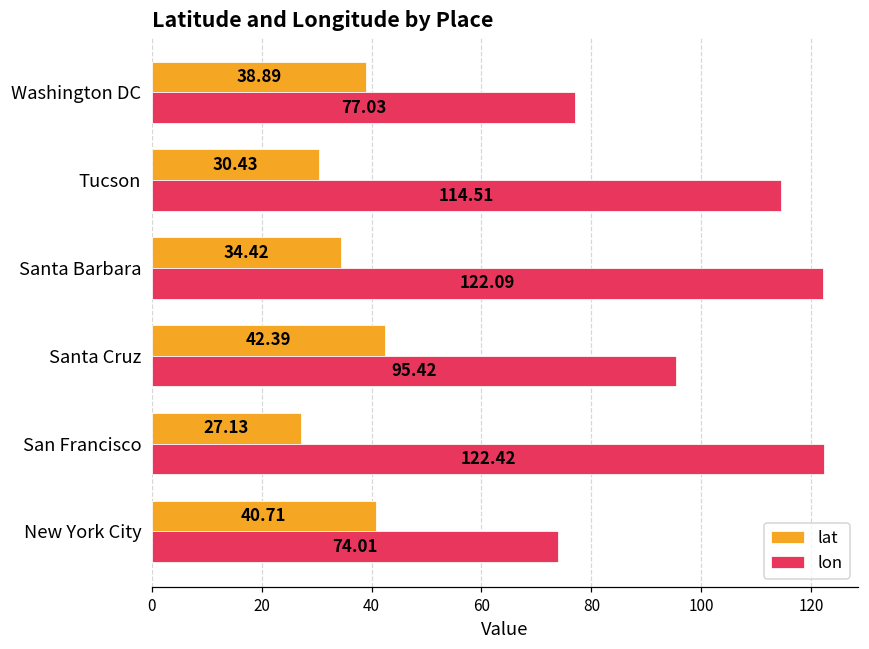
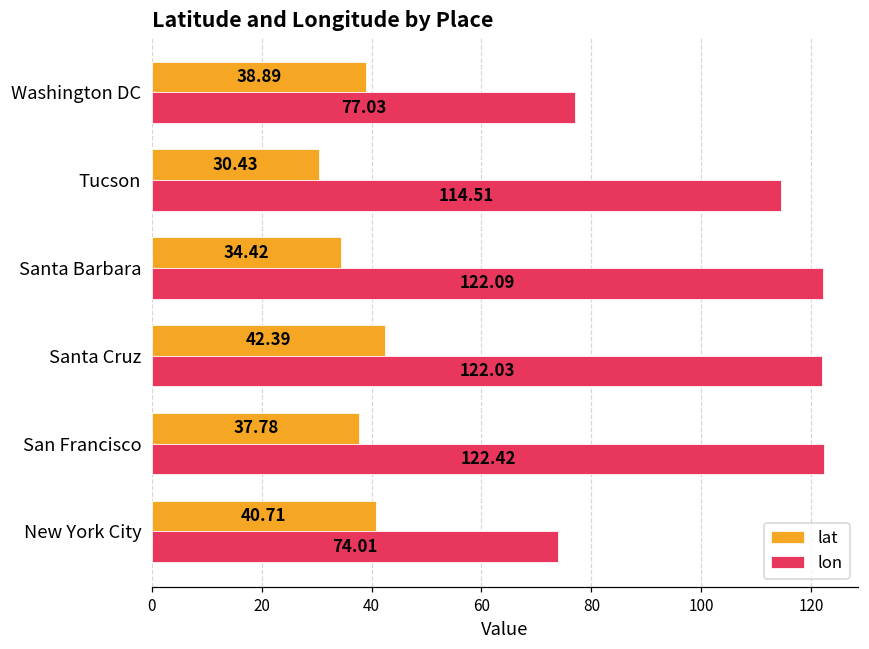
  {
    "lat": {
      "Washington DC": 38.89,
      "Tucson": 30.43,
      "Santa Barbara": 34.42,
      "Santa Cruz": 42.39,
-     "San Francisco": 27.13,
+     "San Francisco": 37.78,
      "New York City": 40.71
    },
    "lon": {
      "Washington DC": 77.03,
      "Tucson": 114.51,
      "Santa Barbara": 122.09,
-     "Santa Cruz": 95.42,
+     "Santa Cruz": 122.03,
      "San Francisco": 122.42,
      "New York City": 74.01
    }
  }
